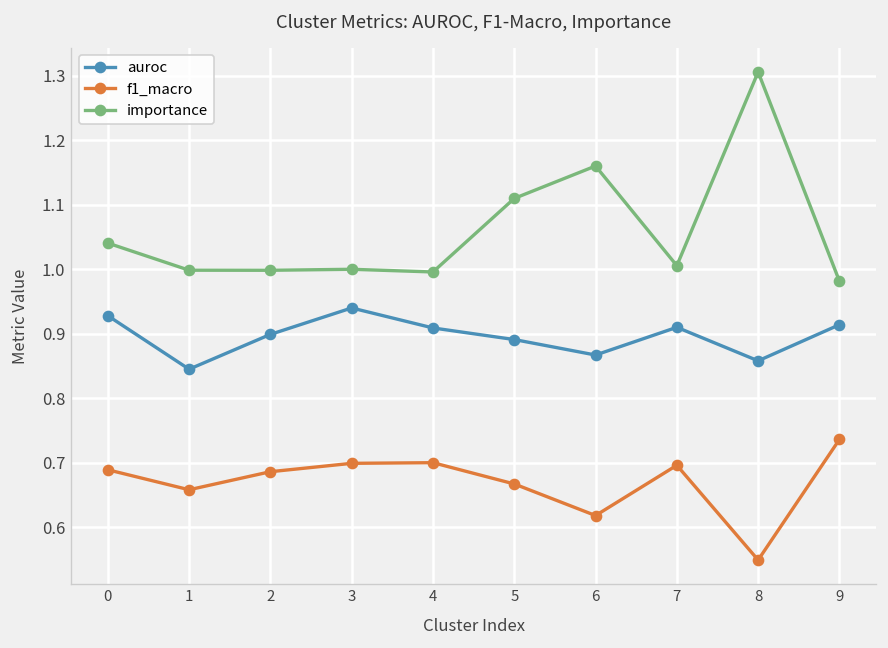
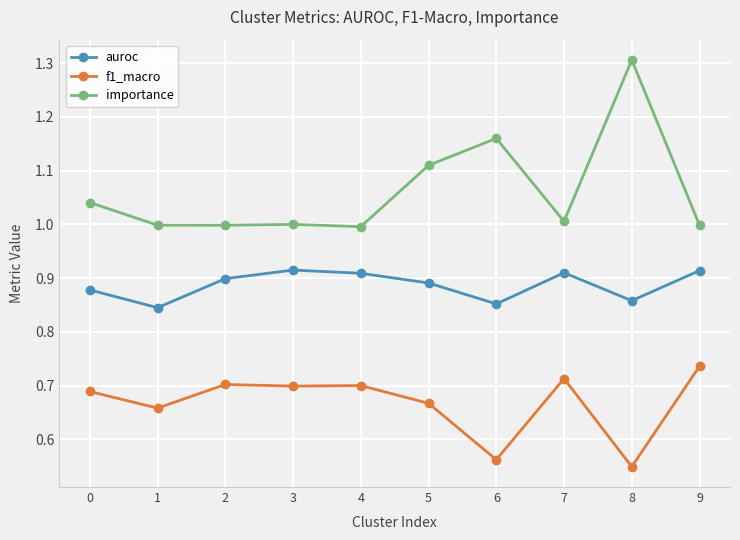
  {
    "auroc": {
-     "0": 0.93,
+     "0": 0.88,
      "1": 0.85,
      "2": 0.90,
-     "3": 0.94,
+     "3": 0.92,
      "4": 0.91,
      "5": 0.89,
-     "6": 0.87,
+     "6": 0.85,
      "7": 0.91,
      "8": 0.86,
      "9": 0.91
    },
    "f1_macro": {
      "0": 0.69,
      "1": 0.66,
-     "2": 0.69,
+     "2": 0.70,
      "3": 0.70,
      "4": 0.70,
      "5": 0.67,
-     "6": 0.62,
-     "7": 0.70,
+     "6": 0.56,
+     "7": 0.71,
      "8": 0.55,
      "9": 0.74
    },
    "importance": {
      "0": 1.04,
      "1": 1.00,
      "2": 1.00,
      "3": 1.00,
      "4": 1.00,
      "5": 1.11,
      "6": 1.16,
      "7": 1.01,
      "8": 1.31,
-     "9": 0.98
+     "9": 1.00
    }
  }
